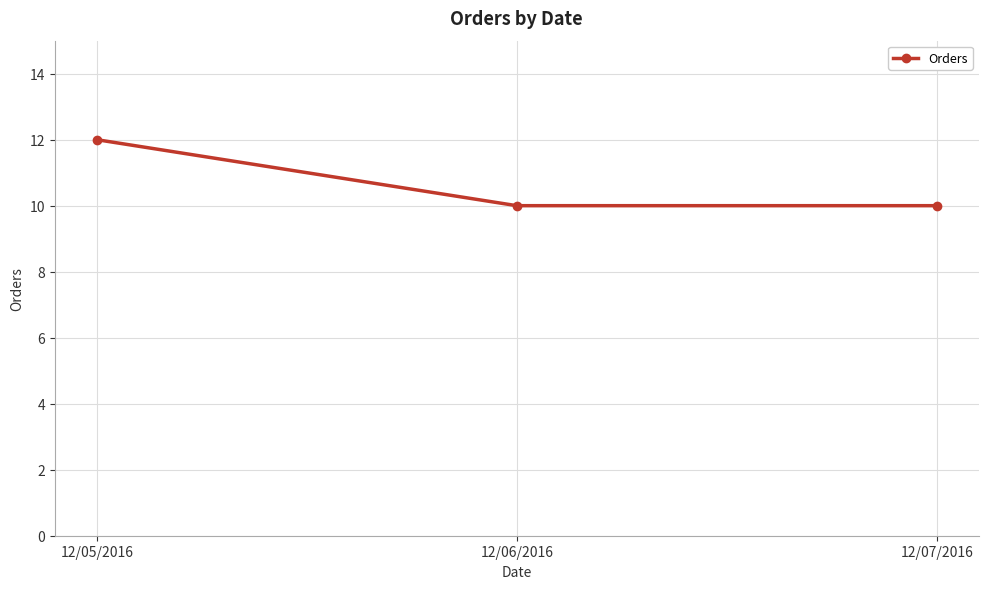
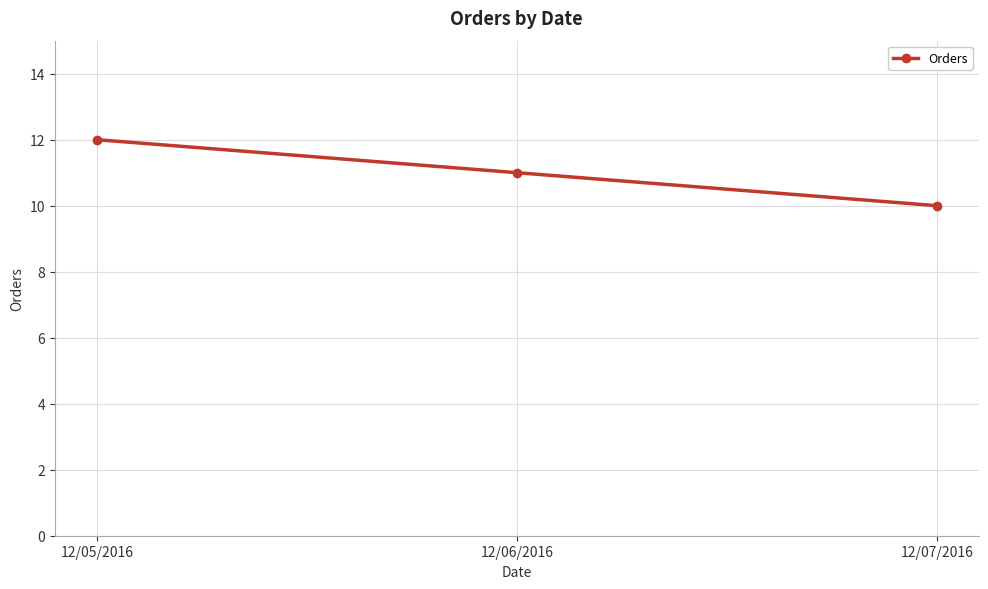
  {
    "12/05/2016": 12,
-   "12/06/2016": 10,
+   "12/06/2016": 11,
    "12/07/2016": 10
  }
